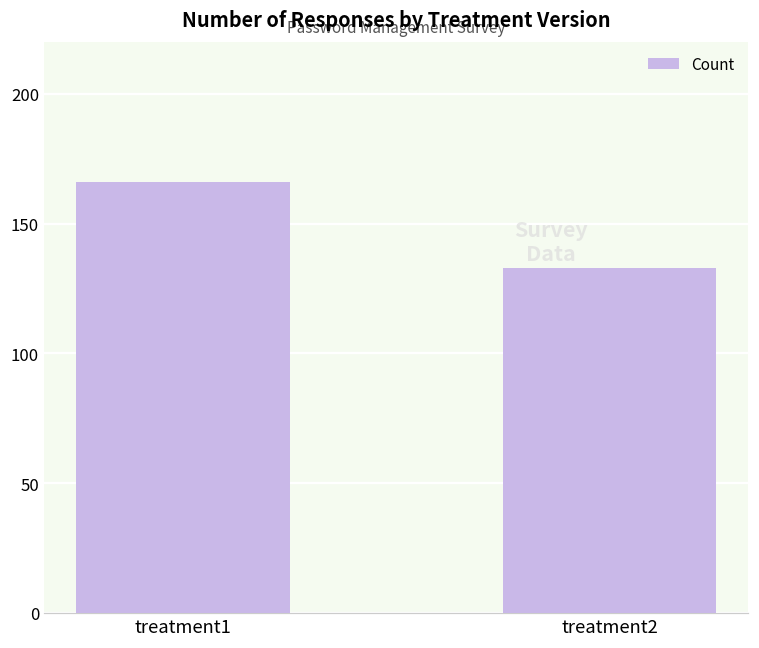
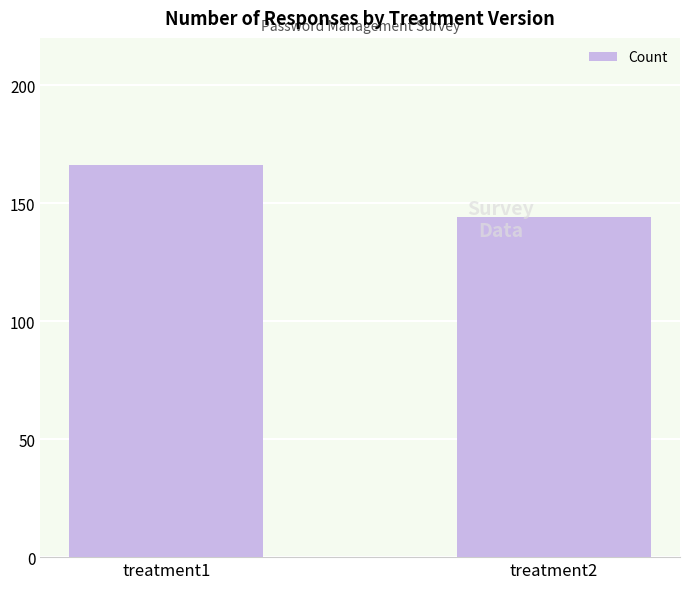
  {
    "treatment1": 166,
-   "treatment2": 133
+   "treatment2": 144
  }
